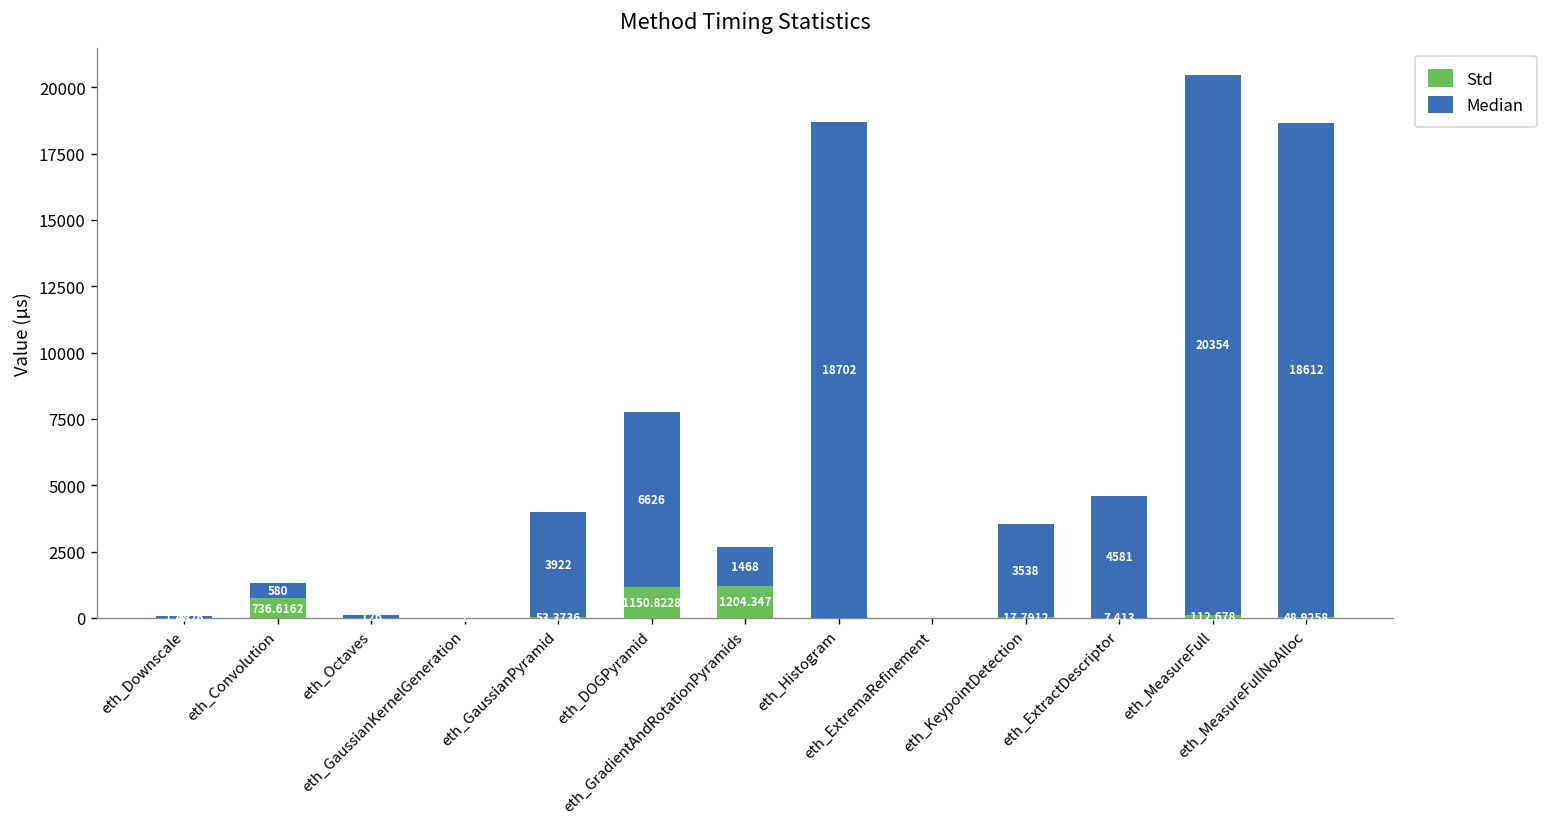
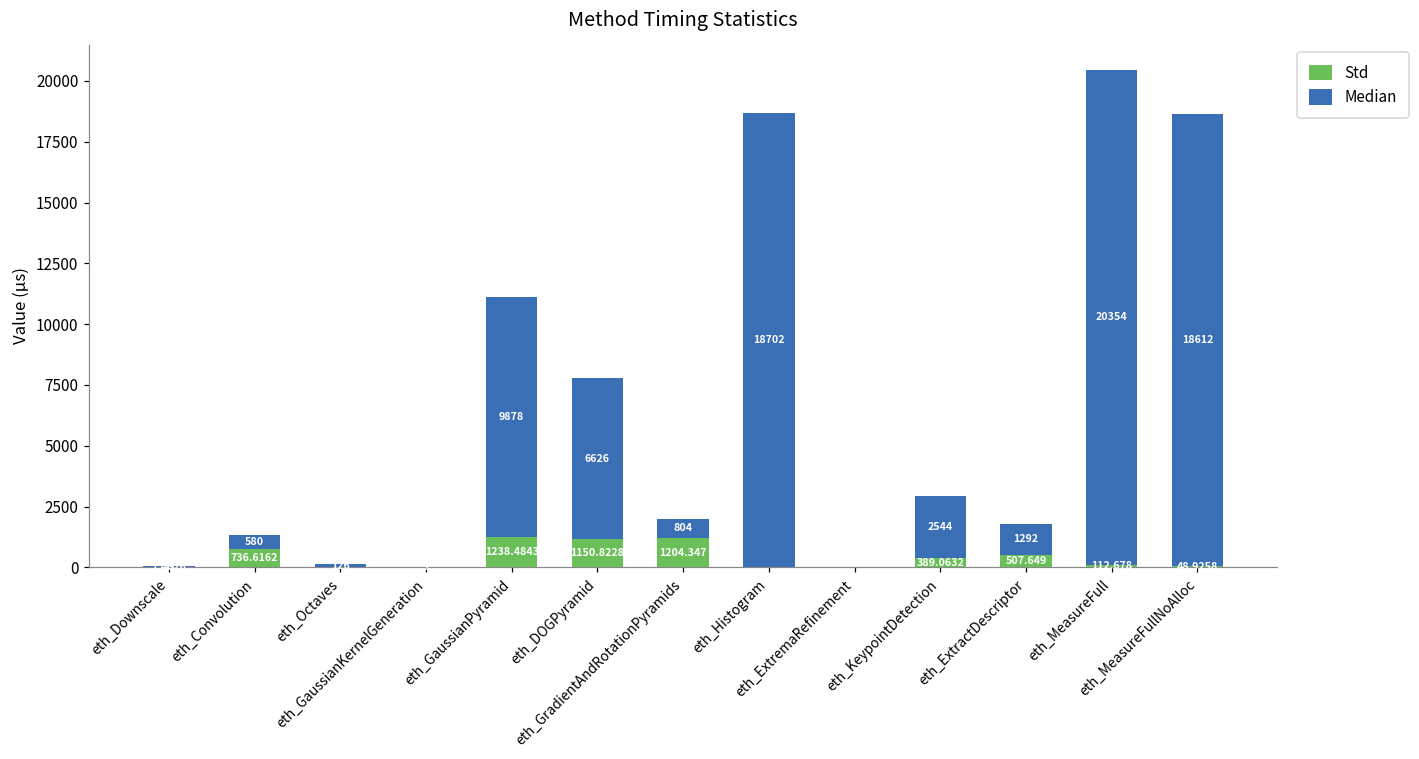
  {
    "Std": {
      "eth_Convolution": 736.6162,
-     "eth_GaussianPyramid": 53.3736,
+     "eth_GaussianPyramid": 1238.4843,
      "eth_DOGPyramid": 1150.8228,
      "eth_GradientAndRotationPyramids": 1204.347,
-     "eth_KeypointDetection": 17.7912,
-     "eth_ExtractDescriptor": 7.413,
+     "eth_KeypointDetection": 389.0632,
+     "eth_ExtractDescriptor": 507.649,
      "eth_MeasureFull": 112.678,
      "eth_MeasureFullNoAlloc": 48.9258
    },
    "Median": {
      "eth_Convolution": 580,
-     "eth_GaussianPyramid": 3922,
+     "eth_GaussianPyramid": 9878,
      "eth_DOGPyramid": 6626,
-     "eth_GradientAndRotationPyramids": 1468,
+     "eth_GradientAndRotationPyramids": 804,
      "eth_Histogram": 18702,
-     "eth_KeypointDetection": 3538,
-     "eth_ExtractDescriptor": 4581,
+     "eth_KeypointDetection": 2544,
+     "eth_ExtractDescriptor": 1292,
      "eth_MeasureFull": 20354,
      "eth_MeasureFullNoAlloc": 18612
    }
  }
